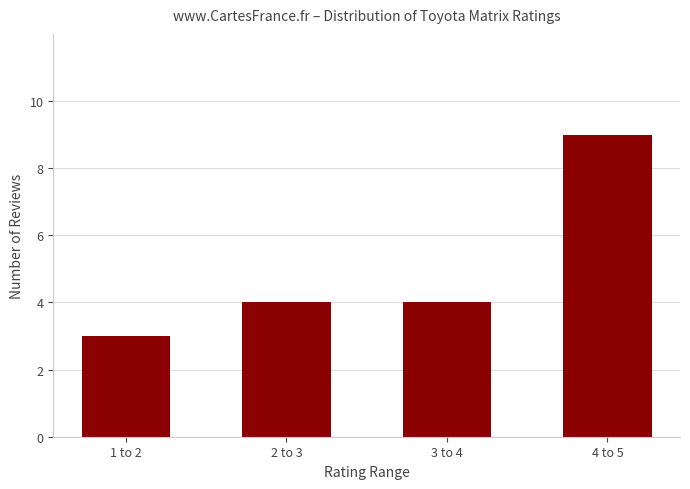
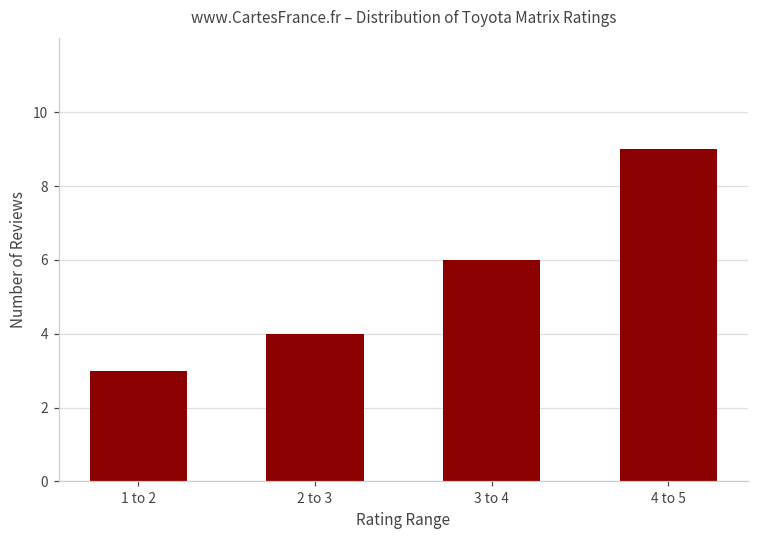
  {
    "1 to 2": 3,
    "2 to 3": 4,
-   "3 to 4": 4,
+   "3 to 4": 6,
    "4 to 5": 9
  }
